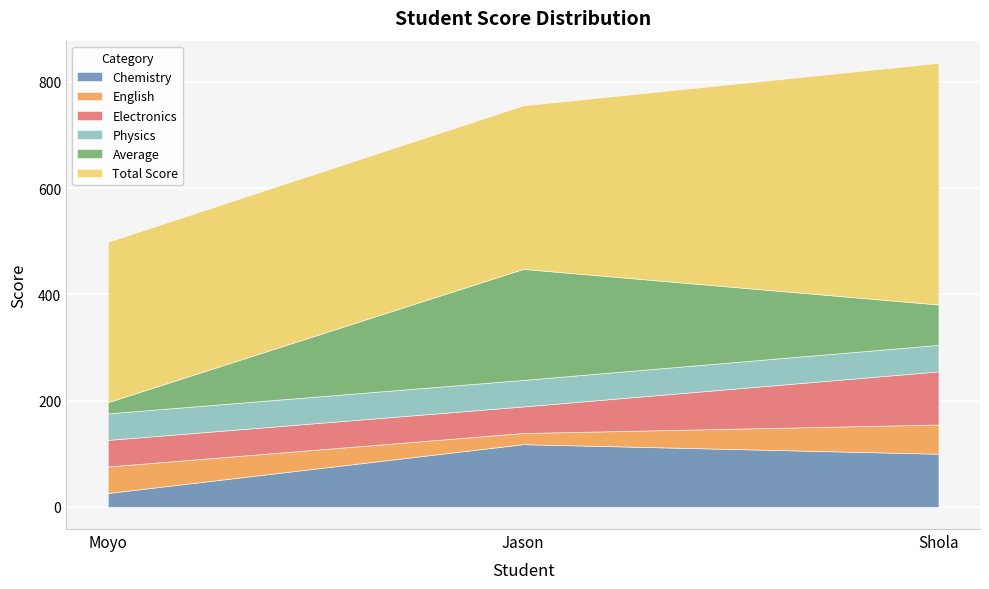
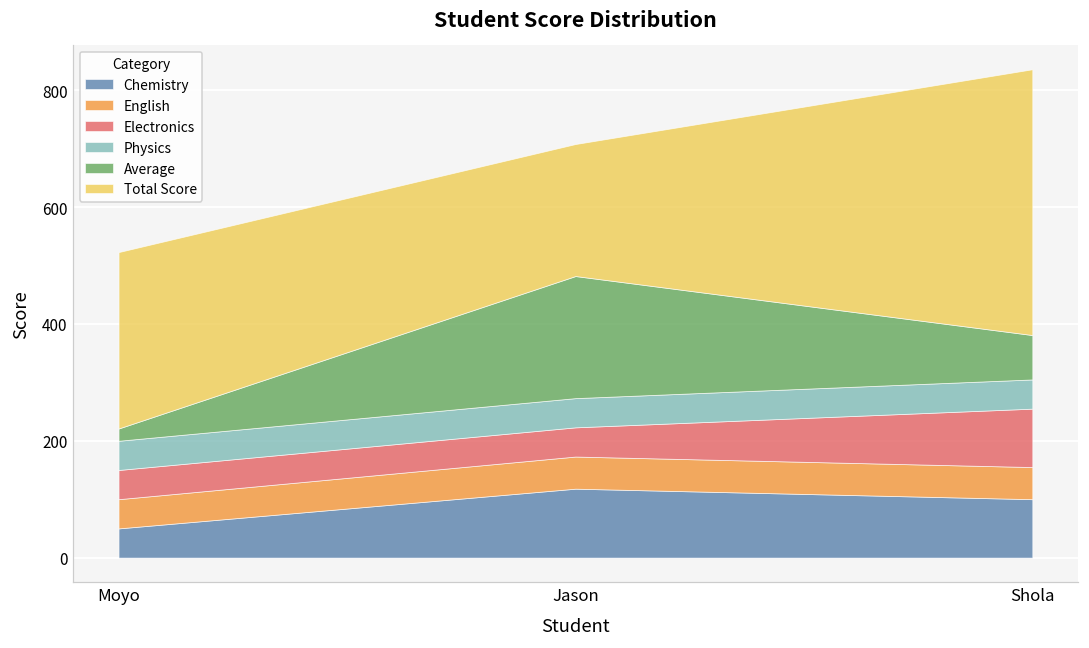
  {
    "Chemistry": {
-     "Moyo": 30,
+     "Moyo": 50,
      "Jason": 120,
      "Shola": 100
    },
    "English": {
      "Moyo": 50,
-     "Jason": 20,
+     "Jason": 60,
      "Shola": 60
    },
    "Electronics": {
      "Moyo": 50,
      "Jason": 50,
      "Shola": 100
    },
    "Physics": {
      "Moyo": 50,
      "Jason": 50,
      "Shola": 50
    },
    "Average": {
      "Moyo": 20,
      "Jason": 210,
      "Shola": 80
    },
    "Total Score": {
      "Moyo": 300,
-     "Jason": 310,
+     "Jason": 230,
      "Shola": 460
    }
  }
